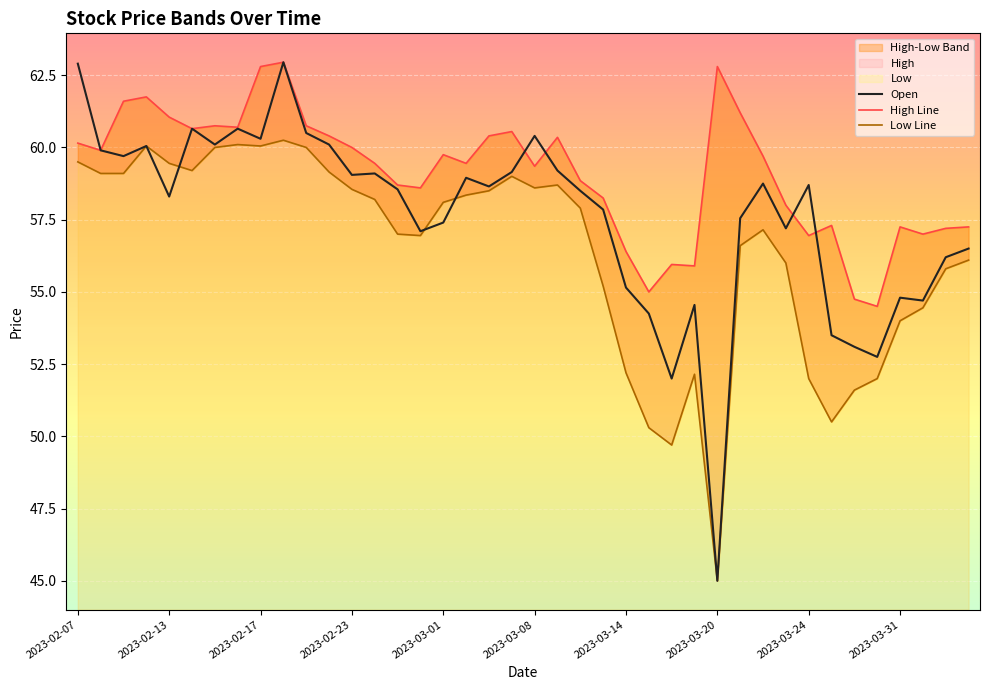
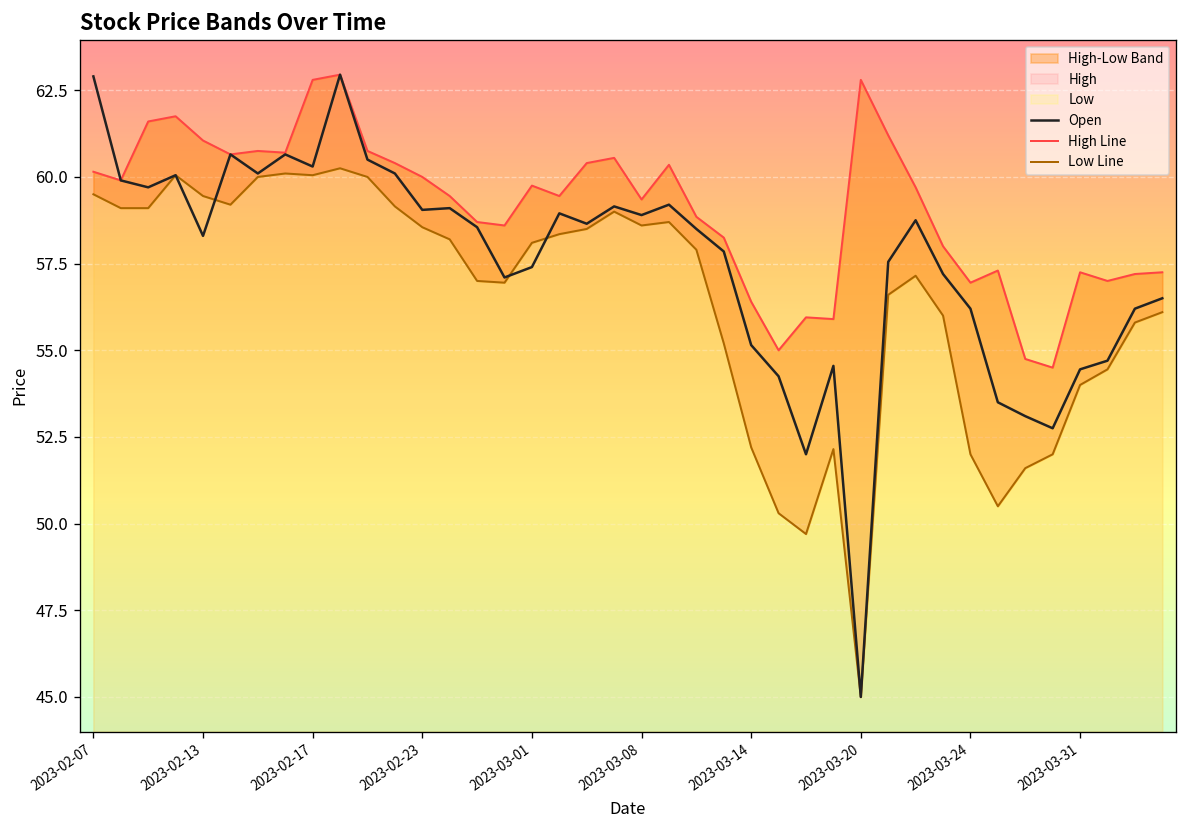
  {
    "Open": {
      "2023-02-07": 62.9,
      "2023-02-13": 58.3,
      "2023-02-17": 60.3,
      "2023-02-23": 59.1,
      "2023-03-01": 57.4,
-     "2023-03-08": 60.4,
+     "2023-03-08": 58.9,
      "2023-03-14": 55.2,
-     "2023-03-24": 58.7,
-     "2023-03-31": 54.8
+     "2023-03-24": 56.2,
+     "2023-03-31": 54.5
    }
  }
